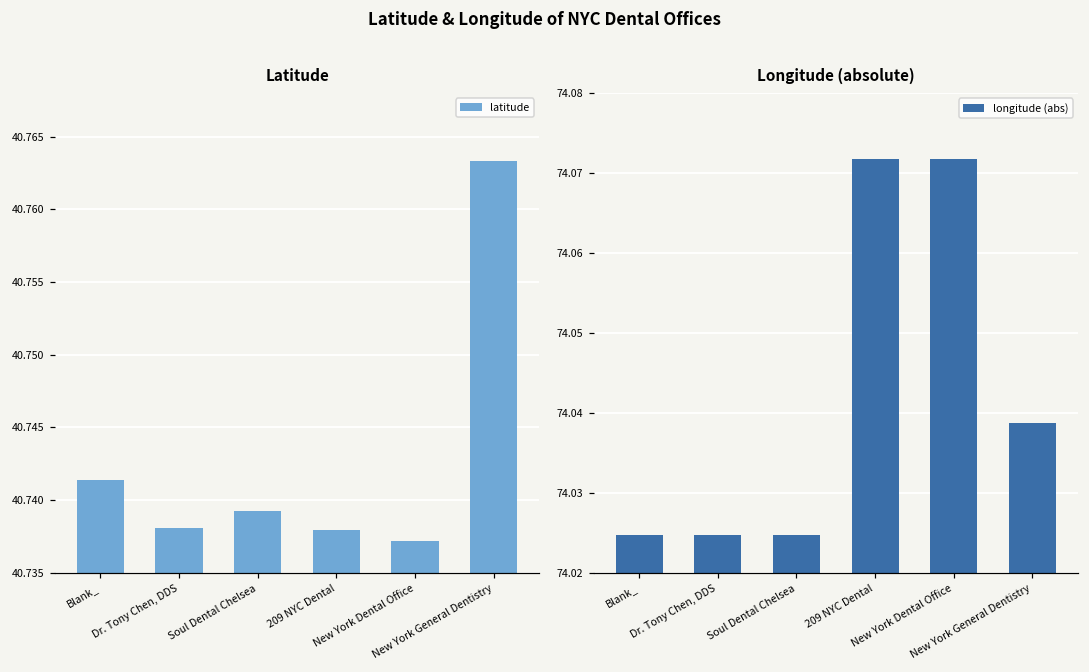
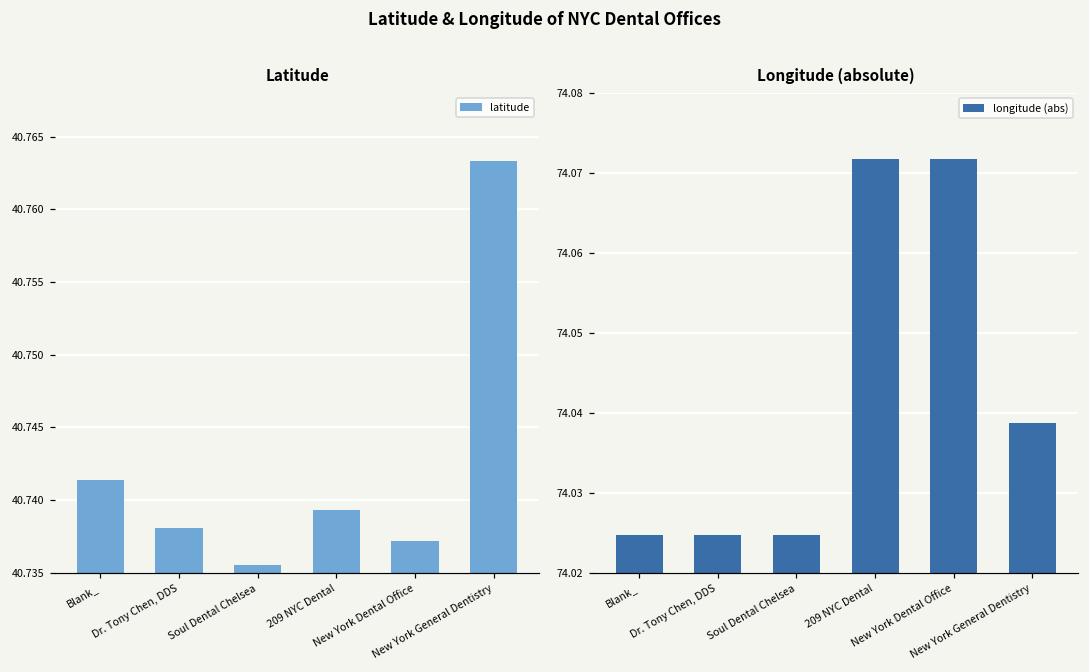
  {
    "Latitude": {
      "Blank_": 40.7414,
      "Dr. Tony Chen, DDS": 40.7381,
-     "Soul Dental Chelsea": 40.7393,
-     "209 NYC Dental": 40.7379,
+     "Soul Dental Chelsea": 40.7355,
+     "209 NYC Dental": 40.7393,
      "New York Dental Office": 40.7372,
      "New York General Dentistry": 40.7633
    },
    "Longitude (absolute)": {
      "Blank_": 74.025,
      "Dr. Tony Chen, DDS": 74.025,
      "Soul Dental Chelsea": 74.025,
      "209 NYC Dental": 74.072,
      "New York Dental Office": 74.072,
      "New York General Dentistry": 74.039
    }
  }
